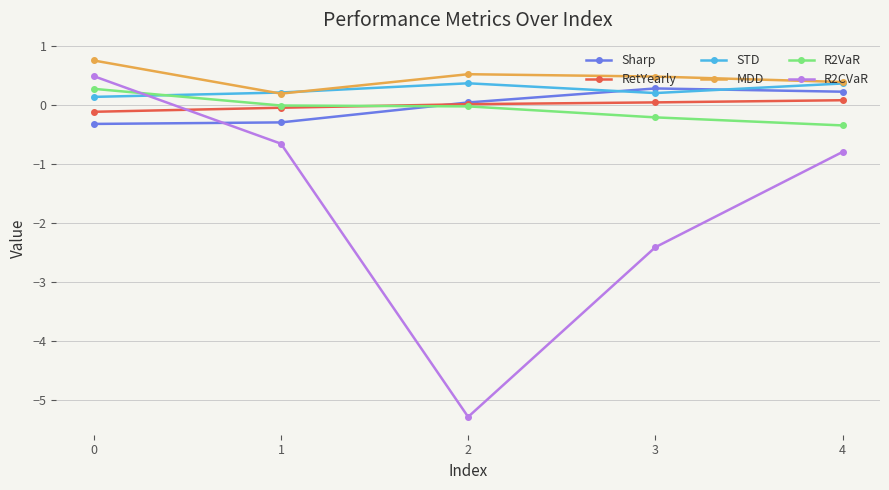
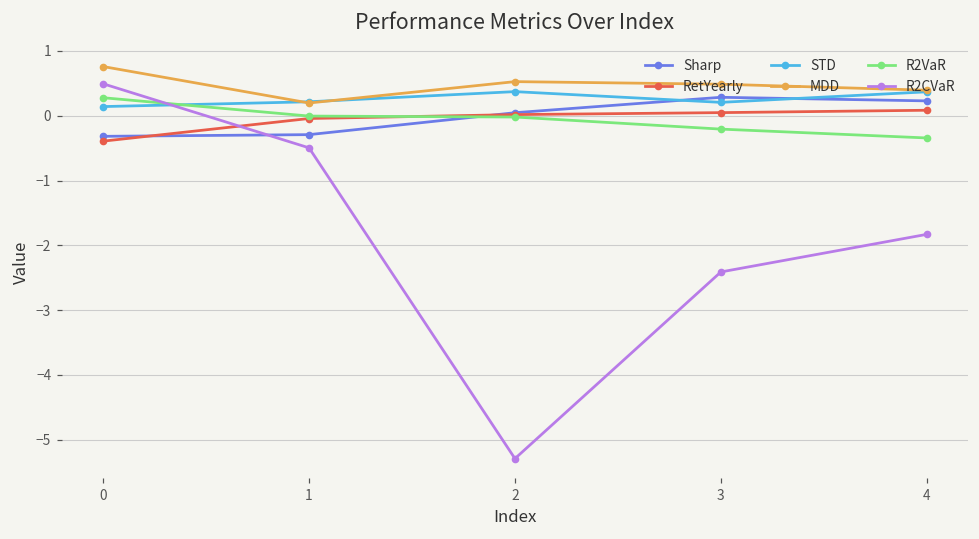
  {
    "Sharp": {
      "0": -0.3,
      "1": -0.3,
      "3": 0.3,
      "4": 0.2
    },
    "RetYearly": {
-     "0": -0.1,
+     "0": -0.4,
      "3": 0.0,
      "4": 0.1
    },
    "STD": {
      "0": 0.1,
      "2": 0.4,
      "3": 0.2
    },
    "MDD": {
      "0": 0.8,
      "2": 0.5,
      "3": 0.5
    },
    "R2VaR": {
      "0": 0.3,
      "3": -0.2,
      "4": -0.3
    },
    "R2CVaR": {
      "0": 0.5,
-     "1": -0.7,
+     "1": -0.5,
      "2": -5.3,
      "3": -2.4,
-     "4": -0.8
+     "4": -1.8
    }
  }
